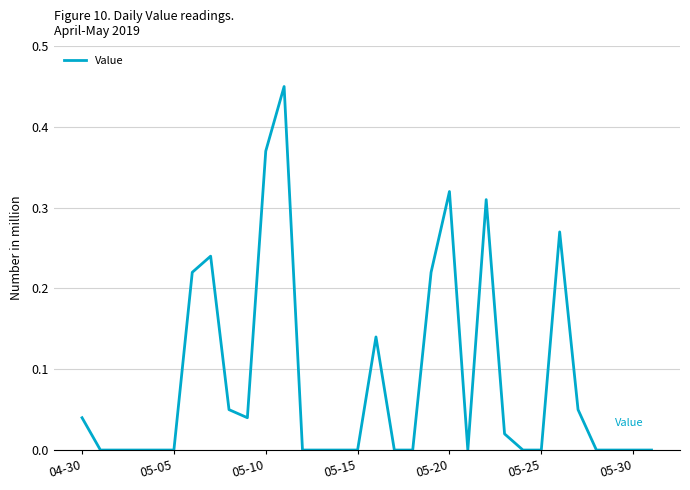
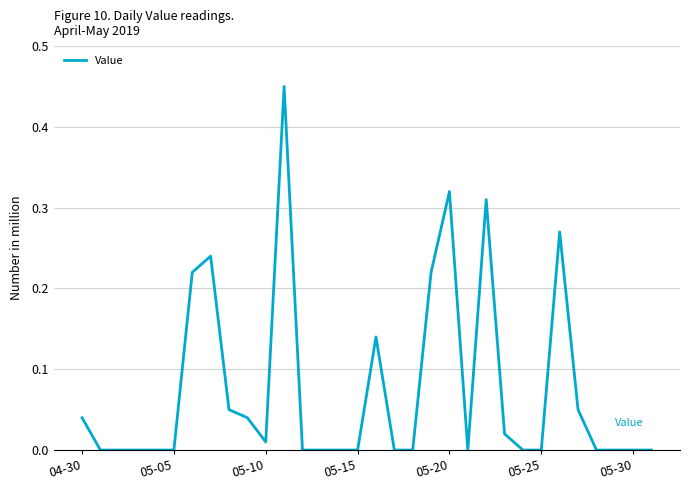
  {
    "04-30": 0.04,
    "05-05": 0.00,
-   "05-10": 0.37,
+   "05-10": 0.01,
    "05-15": 0.00,
    "05-20": 0.32,
    "05-25": 0.00,
    "05-30": 0.00
  }
